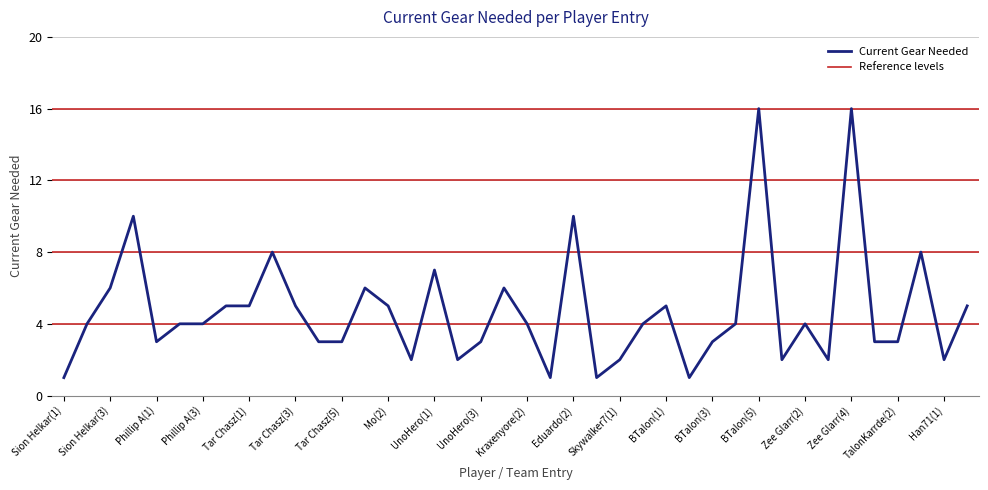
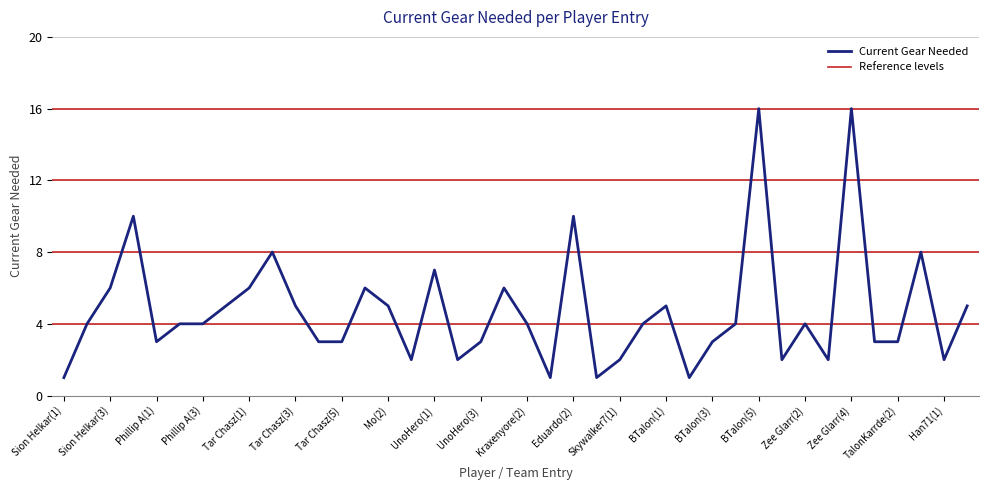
  {
    "Sion Helkar(1)": 1,
    "Sion Helkar(3)": 6,
    "Phillip A(1)": 3,
    "Phillip A(3)": 4,
-   "Tar Chasz(1)": 5,
+   "Tar Chasz(1)": 6,
    "Tar Chasz(3)": 5,
    "Tar Chasz(5)": 3,
    "Mo(2)": 5,
    "UnoHero(1)": 7,
    "UnoHero(3)": 3,
    "Kraxenyore(2)": 4,
    "Eduardo(2)": 10,
    "Skywalker7(1)": 2,
    "BTalon(1)": 5,
    "BTalon(3)": 3,
    "BTalon(5)": 16,
    "Zee Glarr(2)": 4,
    "Zee Glarr(4)": 16,
    "TalonKarrde(2)": 3,
    "Han71(1)": 2
  }
